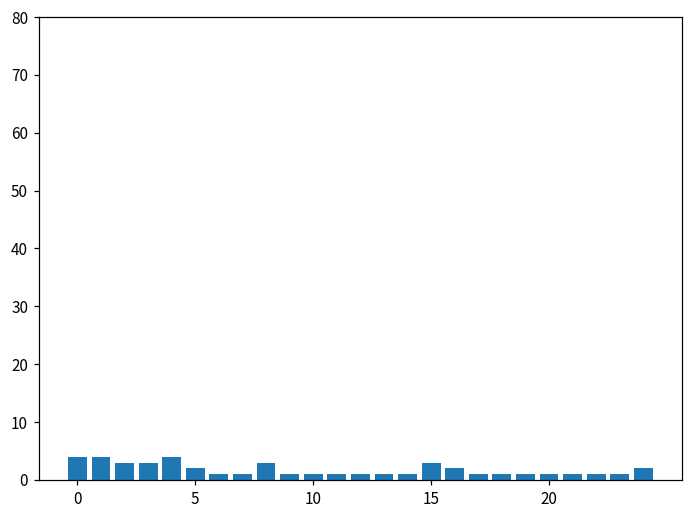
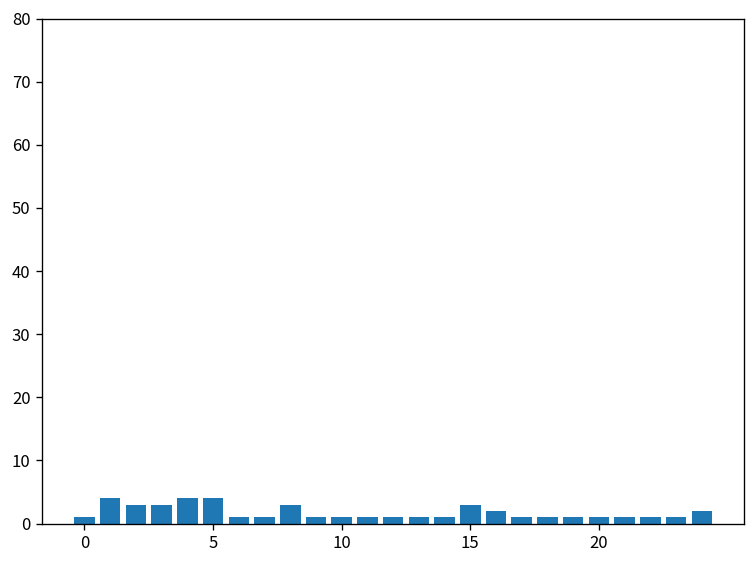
  {
-   "0": 4,
-   "5": 2,
+   "0": 1,
+   "5": 4,
    "10": 1,
    "15": 3,
    "20": 1
  }
